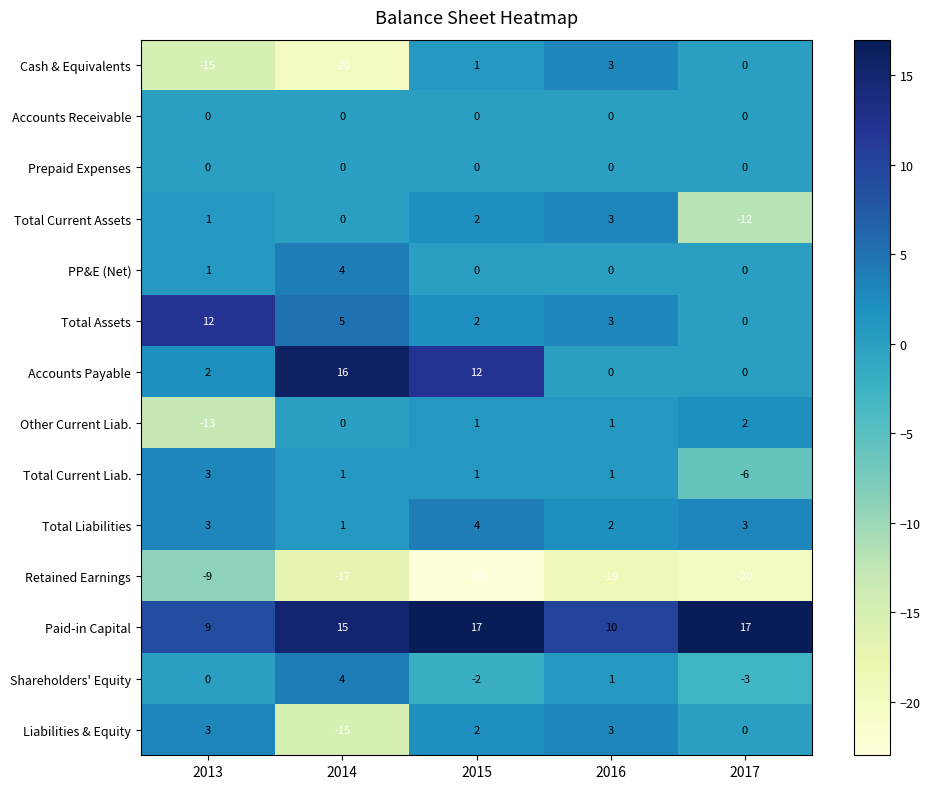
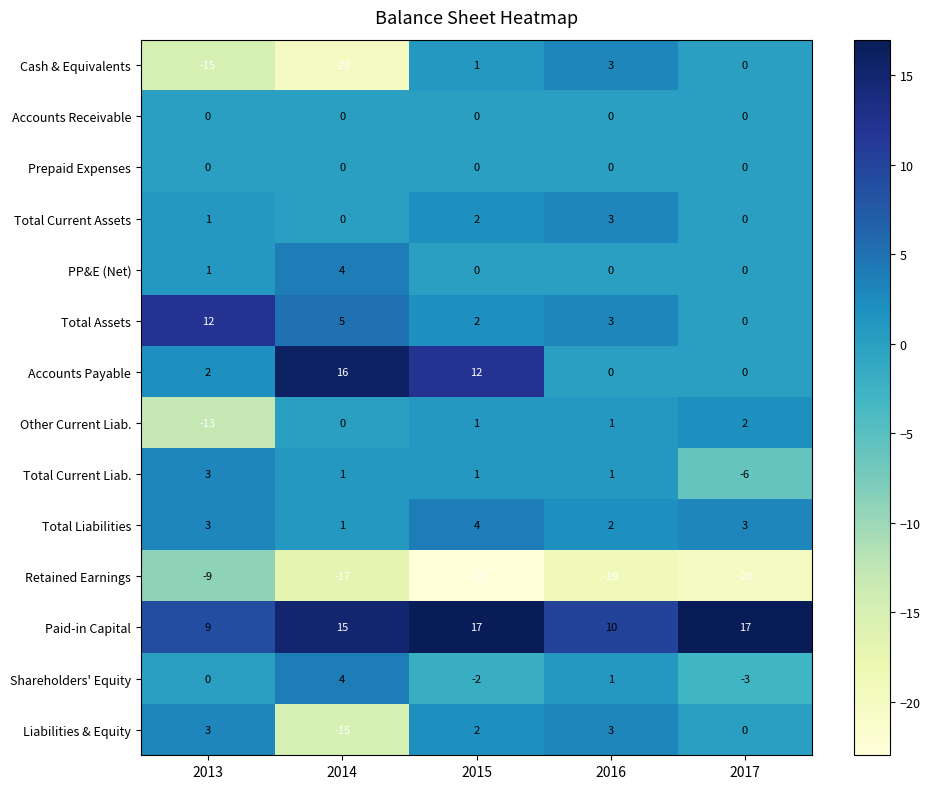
  {
    "Cash & Equivalents": {
      "2013": -15,
      "2014": -20,
      "2015": 1,
      "2016": 3,
      "2017": 0
    },
    "Accounts Receivable": {
      "2013": 0,
      "2014": 0,
      "2015": 0,
      "2016": 0,
      "2017": 0
    },
    "Prepaid Expenses": {
      "2013": 0,
      "2014": 0,
      "2015": 0,
      "2016": 0,
      "2017": 0
    },
    "Total Current Assets": {
      "2013": 1,
      "2014": 0,
      "2015": 2,
      "2016": 3,
-     "2017": -12
+     "2017": 0
    },
    "PP&E (Net)": {
      "2013": 1,
      "2014": 4,
      "2015": 0,
      "2016": 0,
      "2017": 0
    },
    "Total Assets": {
      "2013": 12,
      "2014": 5,
      "2015": 2,
      "2016": 3,
      "2017": 0
    },
    "Accounts Payable": {
      "2013": 2,
      "2014": 16,
      "2015": 12,
      "2016": 0,
      "2017": 0
    },
    "Other Current Liab.": {
      "2013": -13,
      "2014": 0,
      "2015": 1,
      "2016": 1,
      "2017": 2
    },
    "Total Current Liab.": {
      "2013": 3,
      "2014": 1,
      "2015": 1,
      "2016": 1,
      "2017": -6
    },
    "Total Liabilities": {
      "2013": 3,
      "2014": 1,
      "2015": 4,
      "2016": 2,
      "2017": 3
    },
    "Retained Earnings": {
      "2013": -9,
      "2014": -17,
      "2016": -19,
      "2017": -20
    },
    "Paid-in Capital": {
      "2013": 9,
      "2014": 15,
      "2015": 17,
      "2016": 10,
      "2017": 17
    },
    "Shareholders' Equity": {
      "2013": 0,
      "2014": 4,
      "2015": -2,
      "2016": 1,
      "2017": -3
    },
    "Liabilities & Equity": {
      "2013": 3,
      "2014": -15,
      "2015": 2,
      "2016": 3,
      "2017": 0
    }
  }
